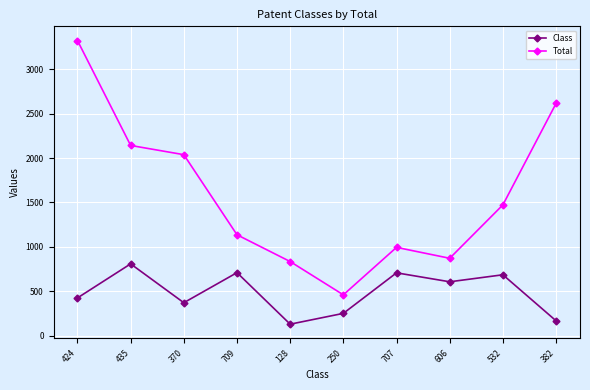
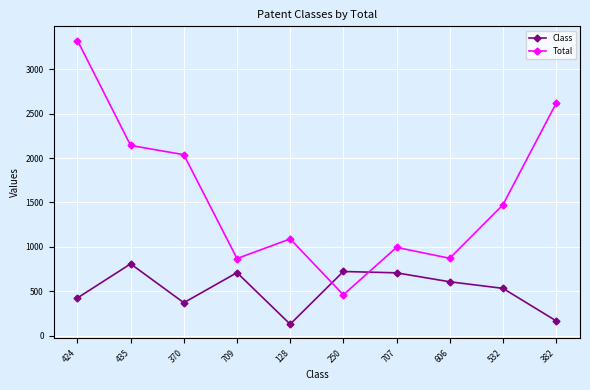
  {
    "Class": {
      "424": 400,
      "435": 800,
      "370": 400,
      "709": 700,
      "128": 100,
-     "250": 300,
+     "250": 700,
      "707": 700,
      "606": 600,
-     "532": 700,
+     "532": 500,
      "382": 200
    },
    "Total": {
      "424": 3300,
      "435": 2100,
      "370": 2000,
-     "709": 1100,
-     "128": 800,
+     "709": 900,
+     "128": 1100,
      "250": 500,
      "707": 1000,
      "606": 900,
      "532": 1500,
      "382": 2600
    }
  }
